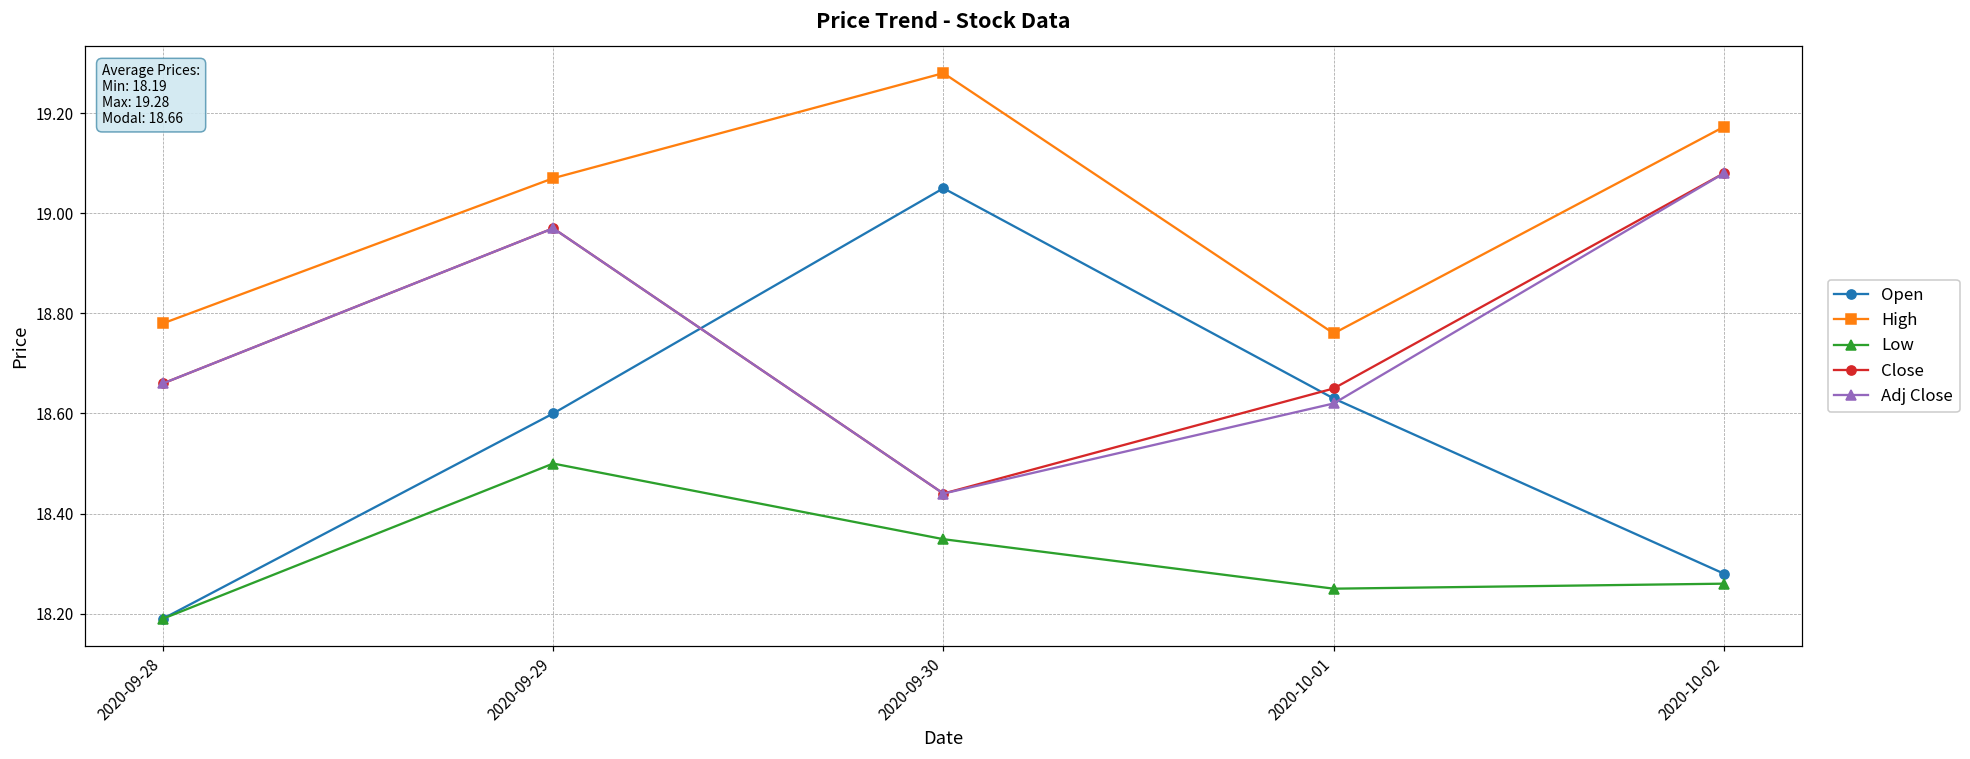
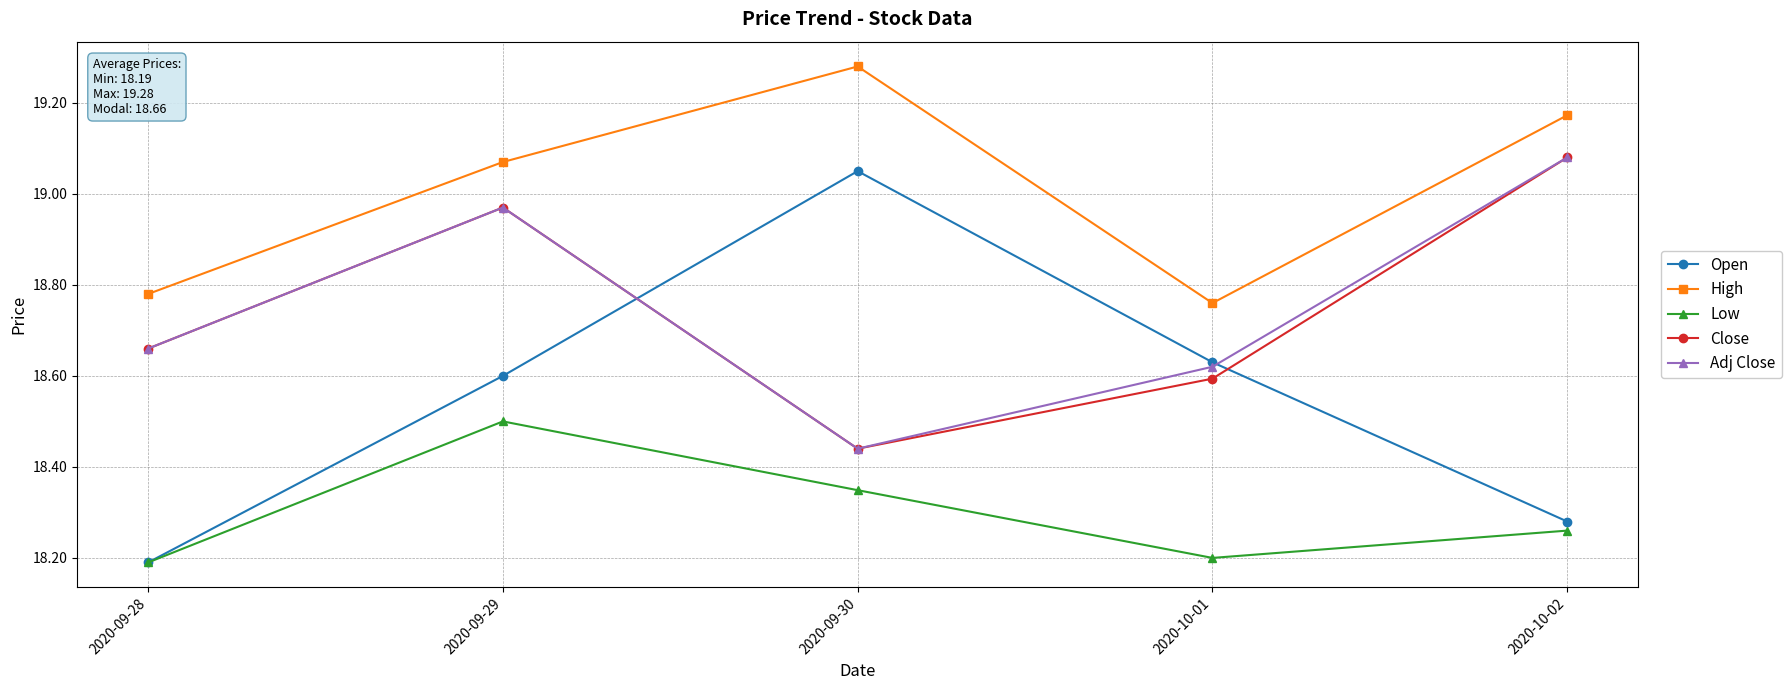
  {
    "Open": {
      "2020-09-29": 18.60,
      "2020-09-30": 19.05,
      "2020-10-01": 18.63,
      "2020-10-02": 18.28
    },
    "High": {
      "2020-09-28": 18.78,
      "2020-09-29": 19.07,
      "2020-09-30": 19.28,
      "2020-10-01": 18.76,
      "2020-10-02": 19.17
    },
    "Low": {
      "2020-09-29": 18.50,
      "2020-09-30": 18.35,
-     "2020-10-01": 18.25,
+     "2020-10-01": 18.20,
      "2020-10-02": 18.26
    },
    "Close": {
-     "2020-10-01": 18.65
+     "2020-10-01": 18.59
    },
    "Adj Close": {
      "2020-10-01": 18.62
    }
  }
